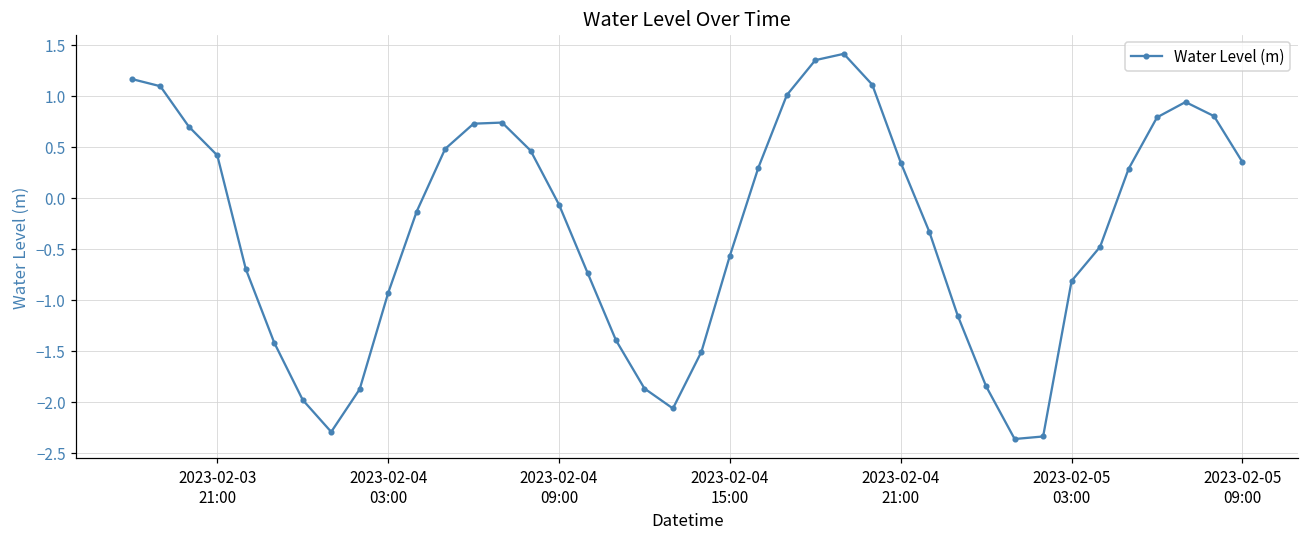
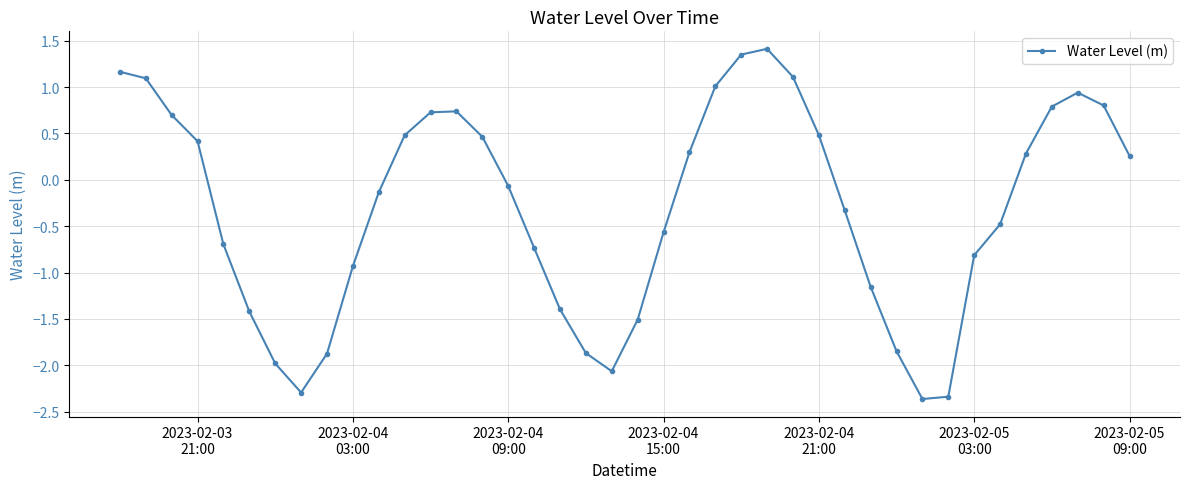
  {
    "2023-02-03 21:00": 0.4,
    "2023-02-04 03:00": -0.9,
    "2023-02-04 09:00": -0.1,
    "2023-02-04 15:00": -0.6,
-   "2023-02-04 21:00": 0.3,
+   "2023-02-04 21:00": 0.5,
    "2023-02-05 03:00": -0.8,
-   "2023-02-05 09:00": 0.4
+   "2023-02-05 09:00": 0.3
  }
